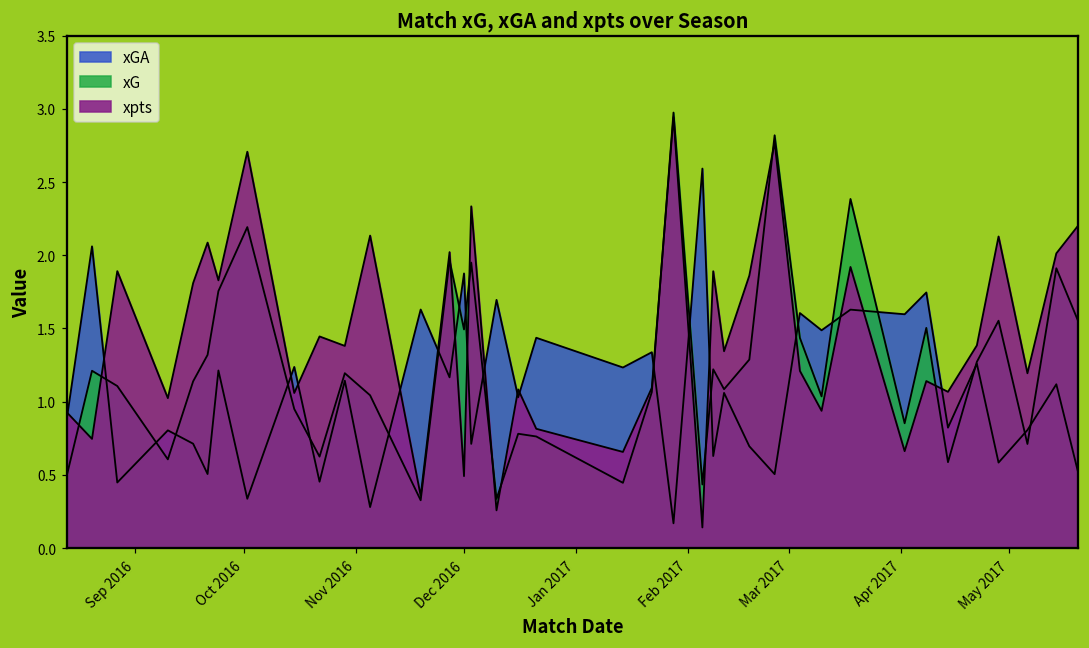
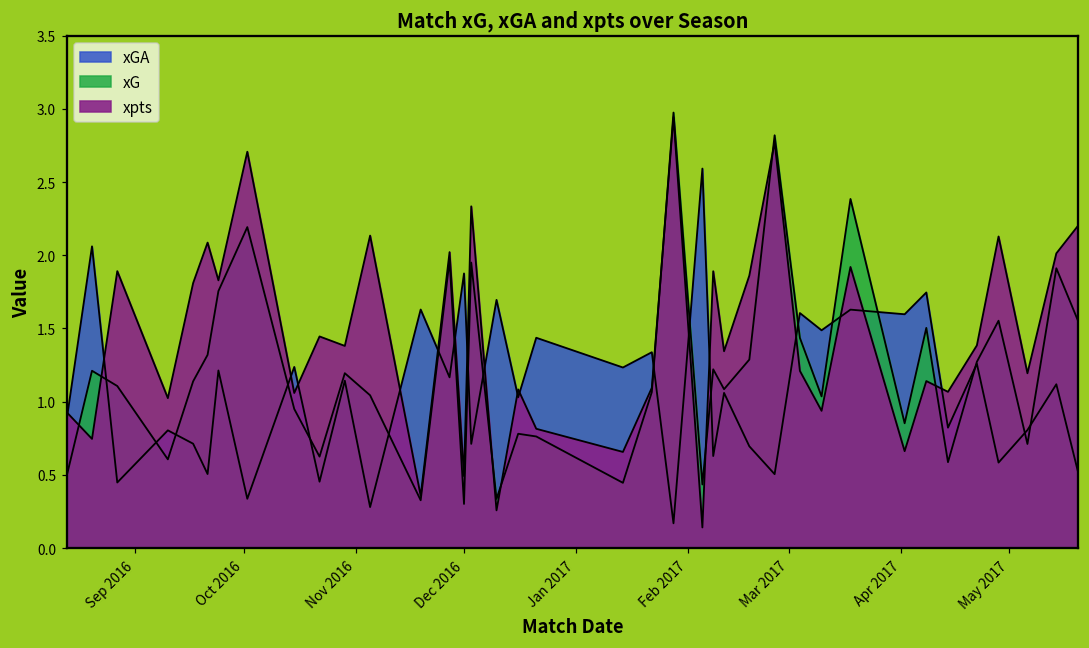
  {
    "xGA": {
      "Dec 2016": 1.88
    },
    "xG": {
-     "Dec 2016": 1.49
+     "Dec 2016": 0.30
    },
    "xpts": {
      "Dec 2016": 0.49
    }
  }
